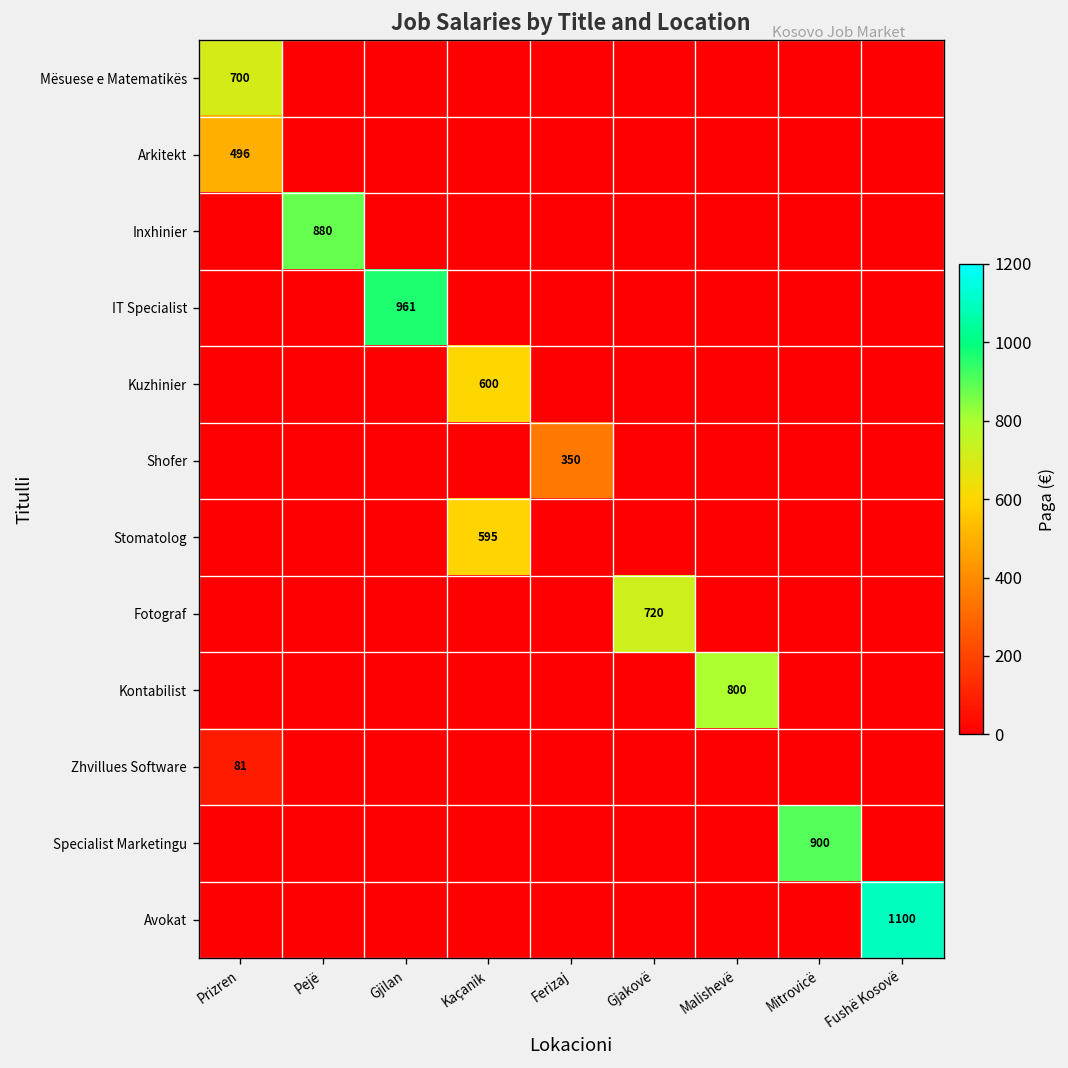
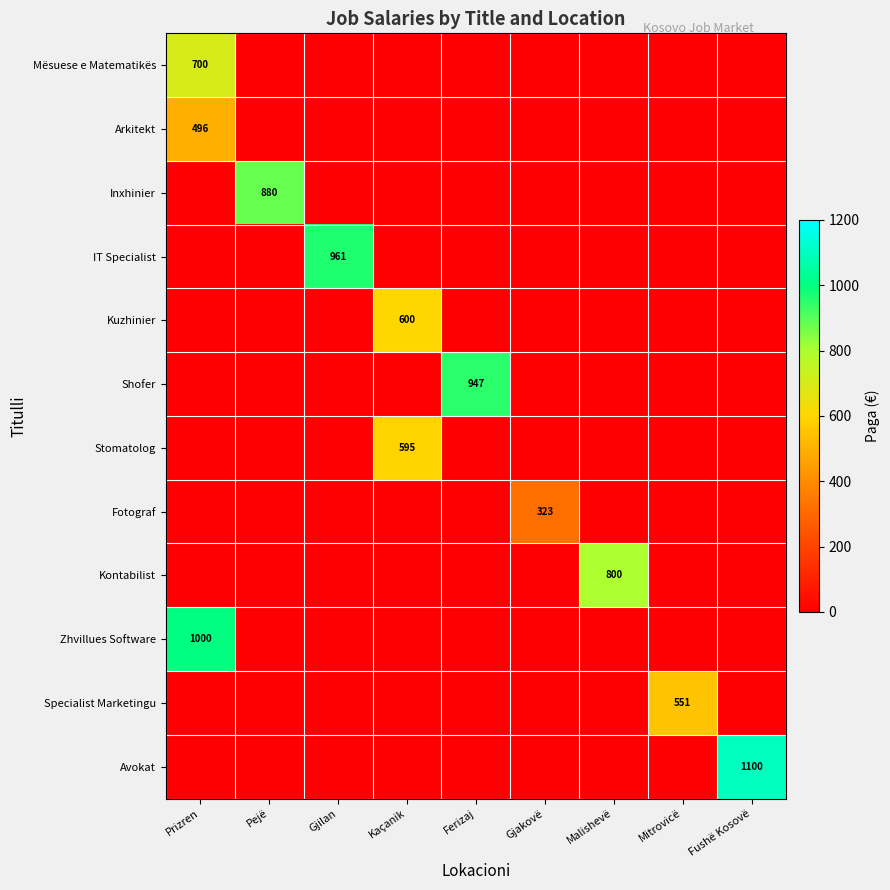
  {
    "Mësuese e Matematikës": {
      "Prizren": 700
    },
    "Arkitekt": {
      "Prizren": 496
    },
    "Inxhinier": {
      "Pejë": 880
    },
    "IT Specialist": {
      "Gjilan": 961
    },
    "Kuzhinier": {
      "Kaçanik": 600
    },
    "Shofer": {
-     "Ferizaj": 350
+     "Ferizaj": 947
    },
    "Stomatolog": {
      "Kaçanik": 595
    },
    "Fotograf": {
-     "Gjakovë": 720
+     "Gjakovë": 323
    },
    "Kontabilist": {
      "Malishevë": 800
    },
    "Zhvillues Software": {
-     "Prizren": 81
+     "Prizren": 1000
    },
    "Specialist Marketingu": {
-     "Mitrovicë": 900
+     "Mitrovicë": 551
    },
    "Avokat": {
      "Fushë Kosovë": 1100
    }
  }
